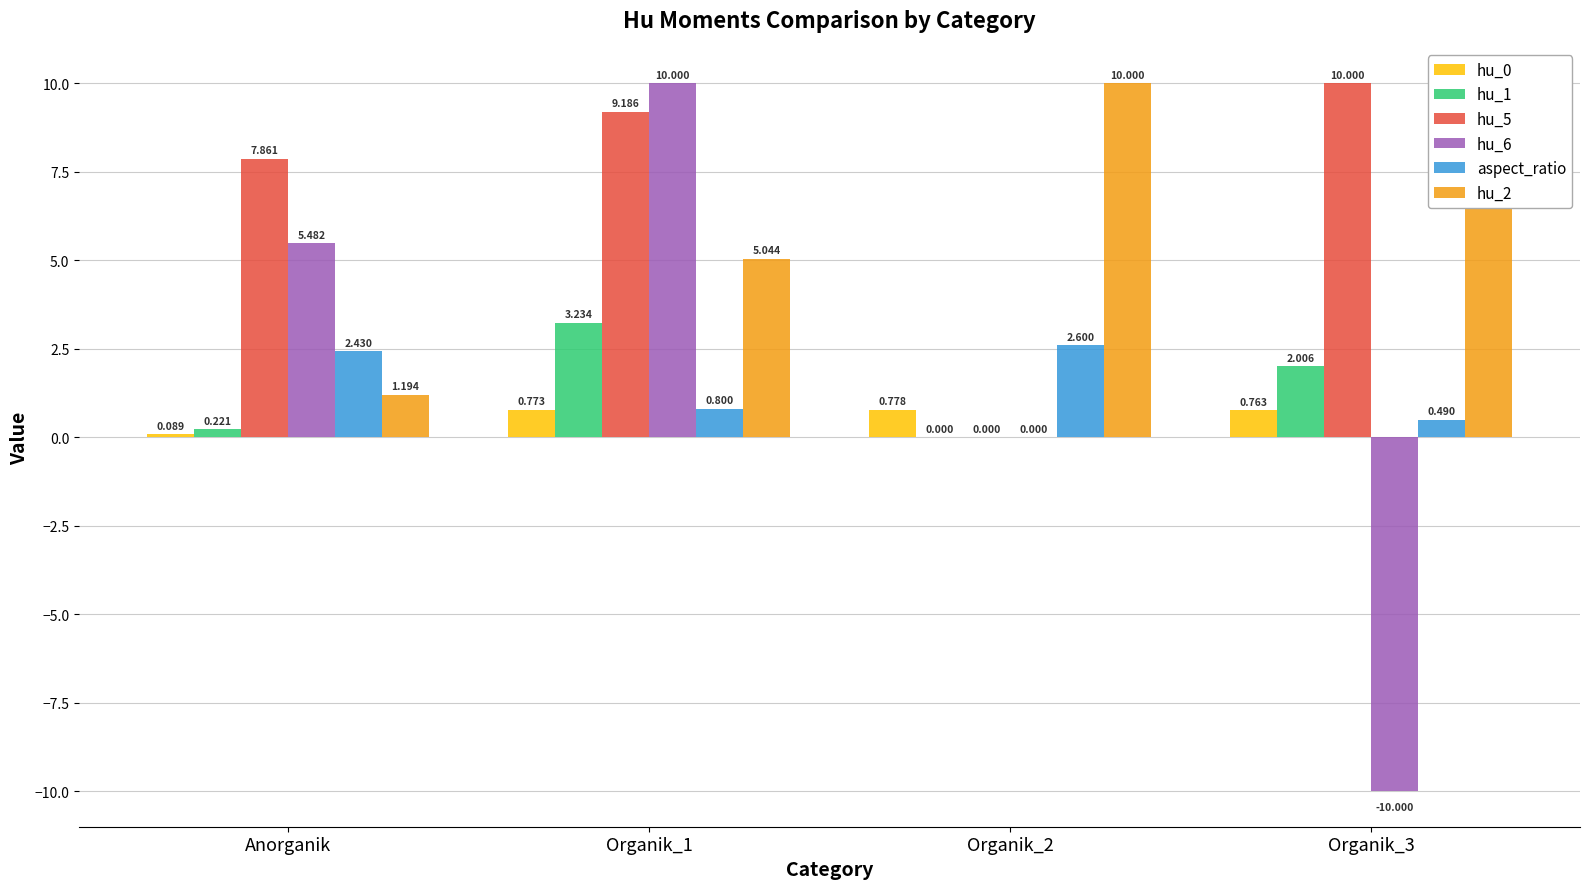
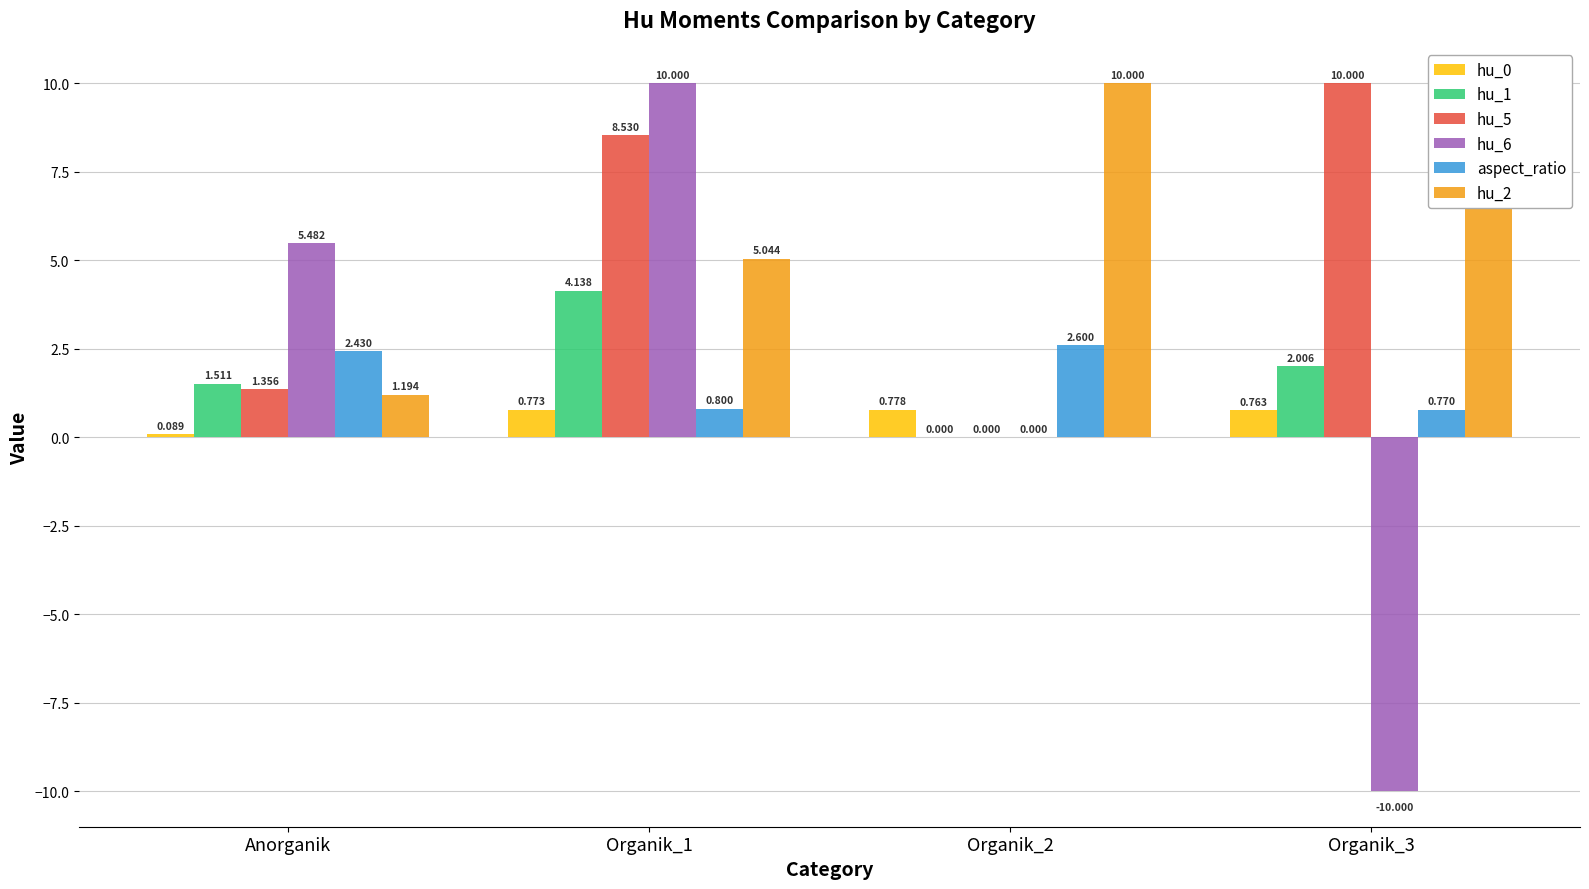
  {
    "hu_1": {
-     "Anorganik": 0.221,
-     "Organik_1": 3.234,
+     "Anorganik": 1.511,
+     "Organik_1": 4.138,
      "Organik_2": 0.000,
      "Organik_3": 2.006
    },
    "hu_5": {
-     "Anorganik": 7.861,
-     "Organik_1": 9.186,
+     "Anorganik": 1.356,
+     "Organik_1": 8.530,
      "Organik_2": 0.000,
      "Organik_3": 10.000
    },
    "hu_6": {
      "Anorganik": 5.482,
      "Organik_1": 10.000,
      "Organik_2": 0.000,
      "Organik_3": -10.000
    },
    "aspect_ratio": {
      "Anorganik": 2.430,
      "Organik_1": 0.800,
      "Organik_2": 2.600,
-     "Organik_3": 0.490
+     "Organik_3": 0.770
    }
  }
